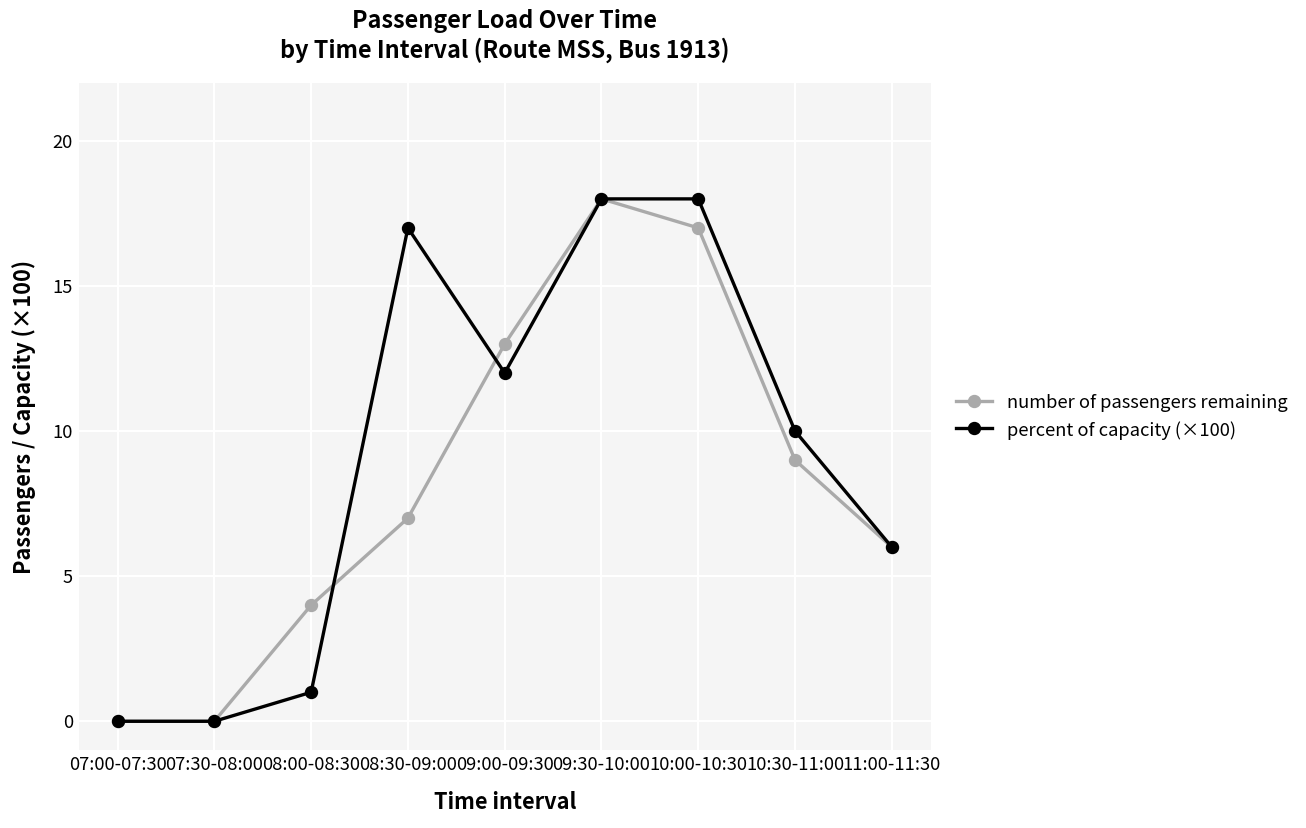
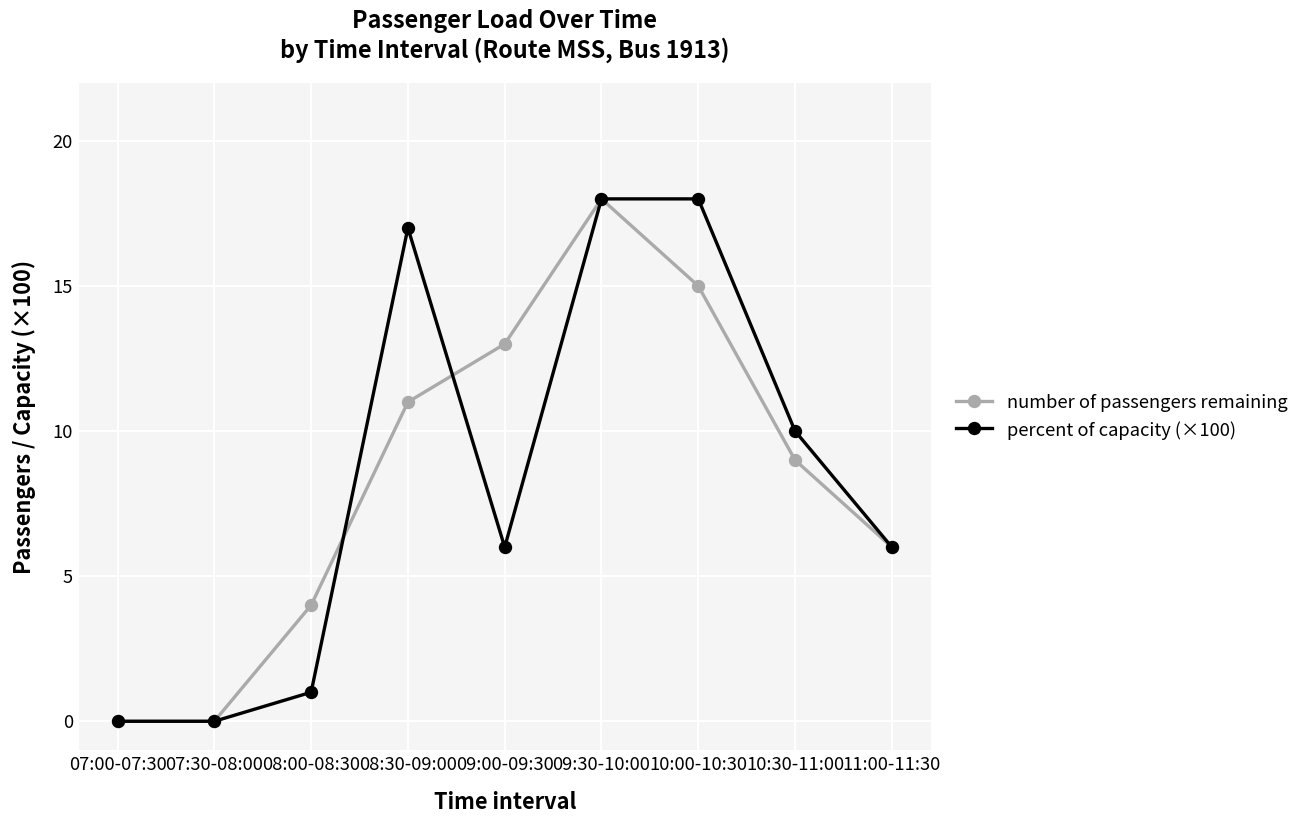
  {
    "number of passengers remaining": {
      "08:00-08:30": 4,
-     "08:30-09:00": 7,
+     "08:30-09:00": 11,
      "09:00-09:30": 13,
-     "10:00-10:30": 17,
+     "10:00-10:30": 15,
      "10:30-11:00": 9
    },
    "percent of capacity (×100)": {
      "08:00-08:30": 1.0,
      "08:30-09:00": 17.0,
-     "09:00-09:30": 12.0,
+     "09:00-09:30": 6.0,
      "10:00-10:30": 18.0,
      "10:30-11:00": 10.0
    }
  }
